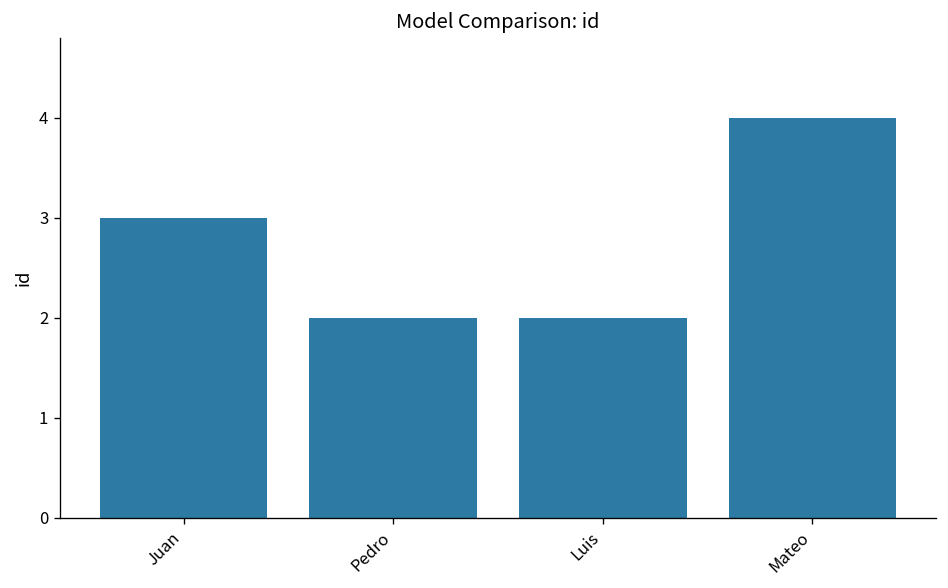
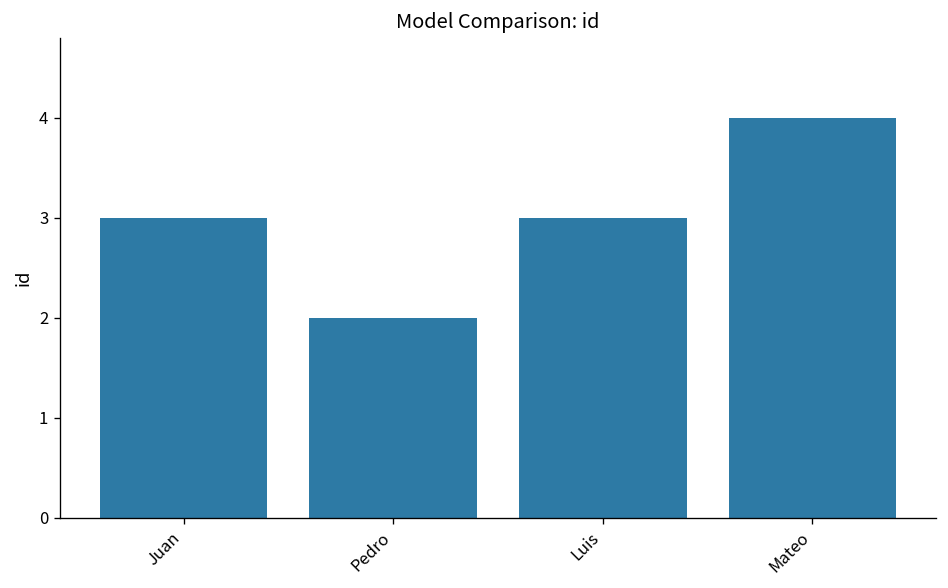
  {
    "Juan": 3,
    "Pedro": 2,
-   "Luis": 2,
+   "Luis": 3,
    "Mateo": 4
  }
